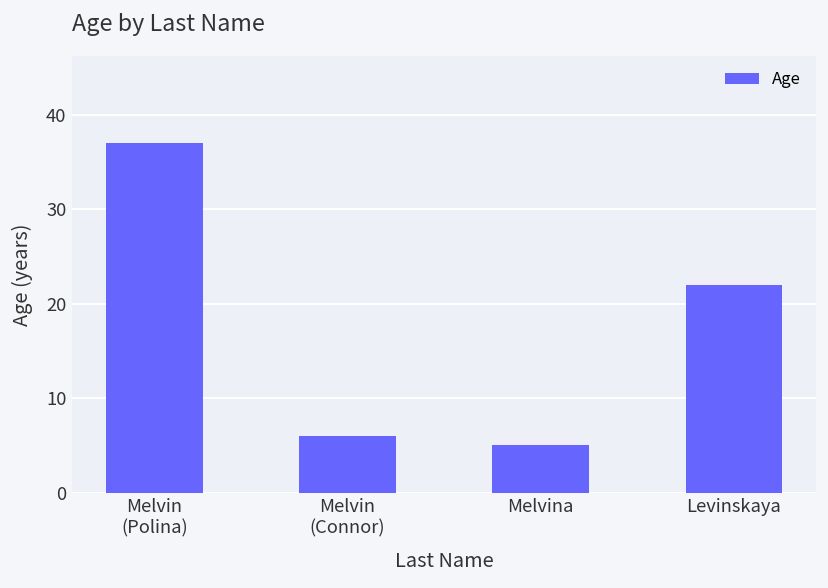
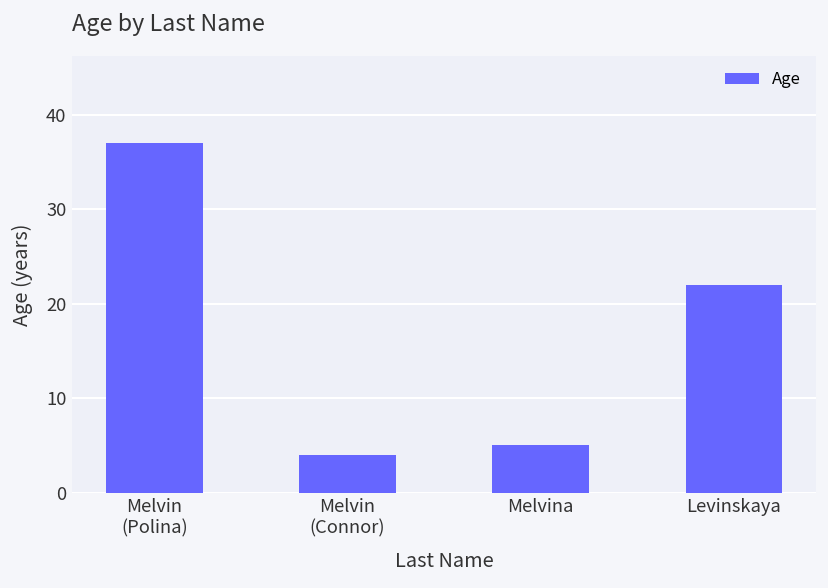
  {
    "Melvin (Polina)": 37,
-   "Melvin (Connor)": 6,
+   "Melvin (Connor)": 4,
    "Melvina": 5,
    "Levinskaya": 22
  }
